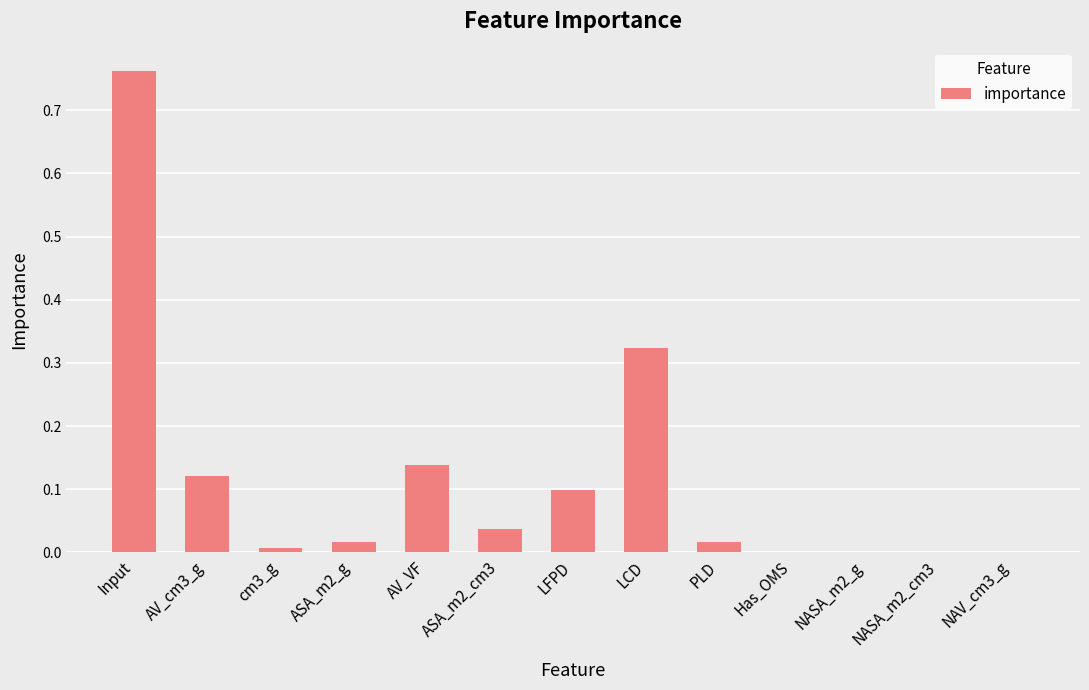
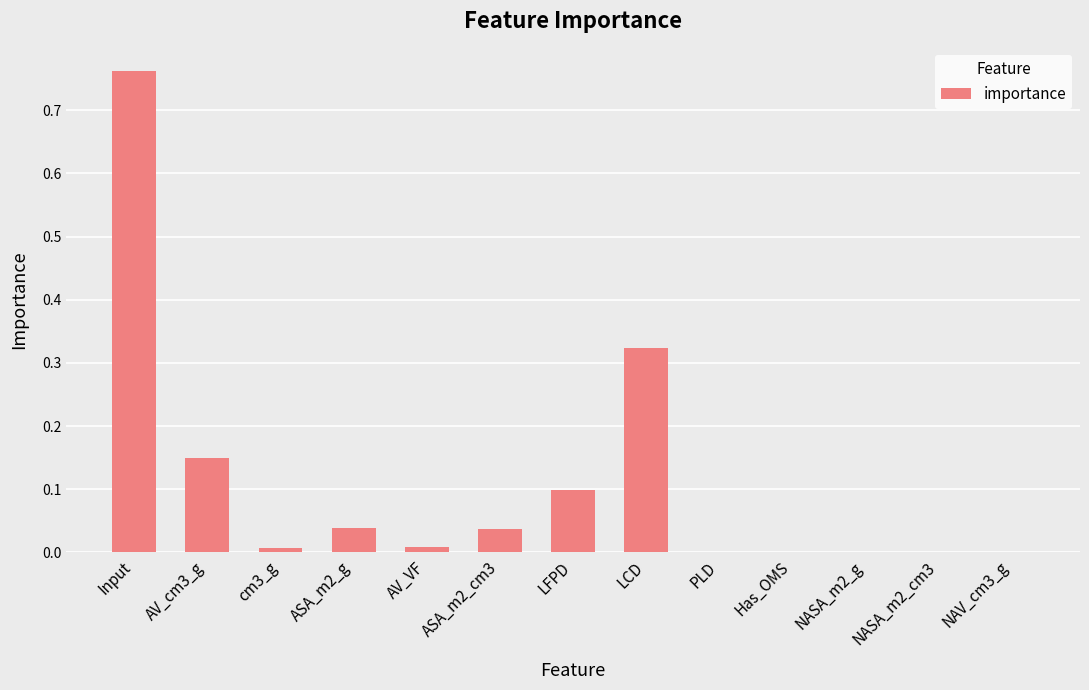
  {
    "Input": 0.76,
-   "AV_cm3_g": 0.12,
+   "AV_cm3_g": 0.15,
    "cm3_g": 0.01,
-   "ASA_m2_g": 0.02,
-   "AV_VF": 0.14,
+   "ASA_m2_g": 0.04,
+   "AV_VF": 0.01,
    "ASA_m2_cm3": 0.04,
    "LFPD": 0.10,
    "LCD": 0.32,
-   "PLD": 0.02
+   "PLD": 0.00
  }
